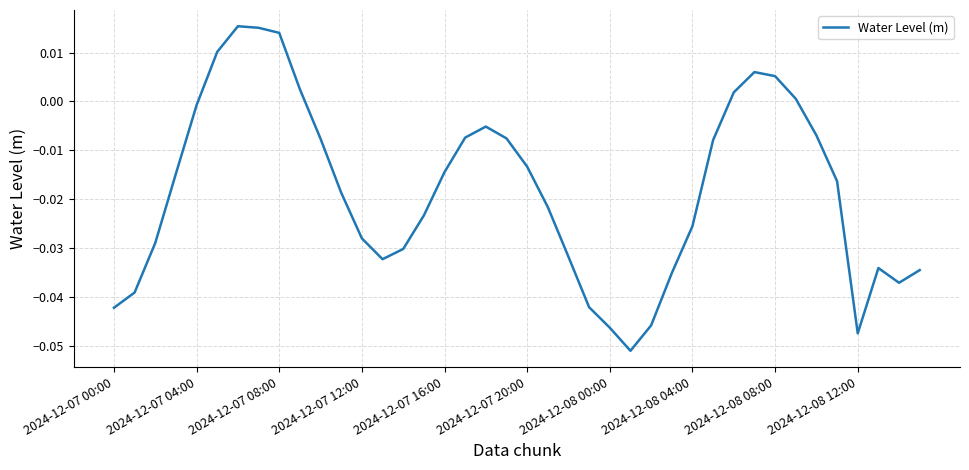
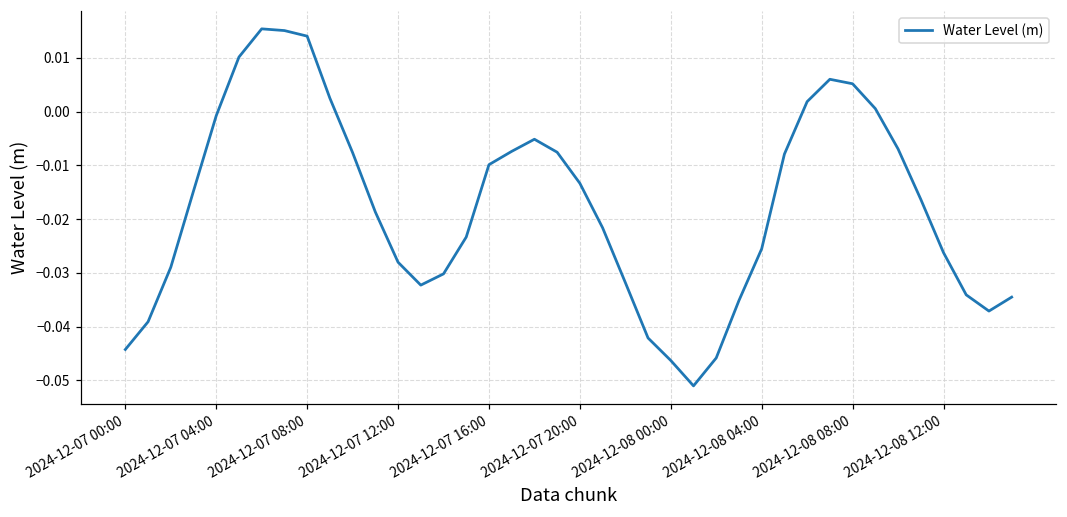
  {
-   "2024-12-07 00:00": -0.042,
+   "2024-12-07 00:00": -0.044,
    "2024-12-07 04:00": -0.001,
    "2024-12-07 08:00": 0.014,
    "2024-12-07 12:00": -0.028,
-   "2024-12-07 16:00": -0.014,
+   "2024-12-07 16:00": -0.010,
    "2024-12-07 20:00": -0.013,
    "2024-12-08 00:00": -0.046,
    "2024-12-08 04:00": -0.026,
    "2024-12-08 08:00": 0.005,
-   "2024-12-08 12:00": -0.047
+   "2024-12-08 12:00": -0.026
  }
